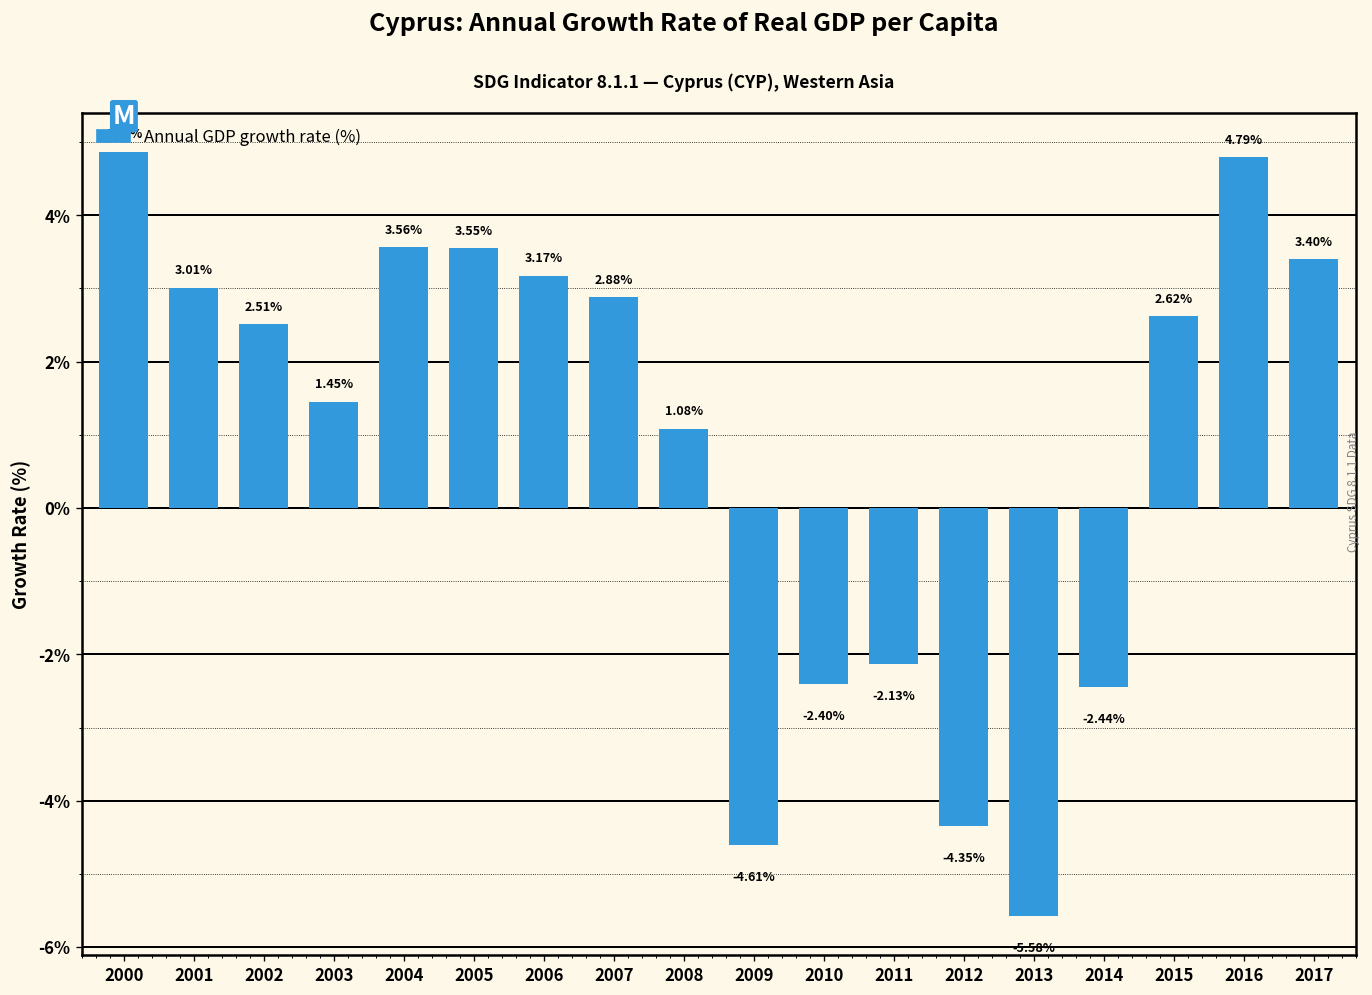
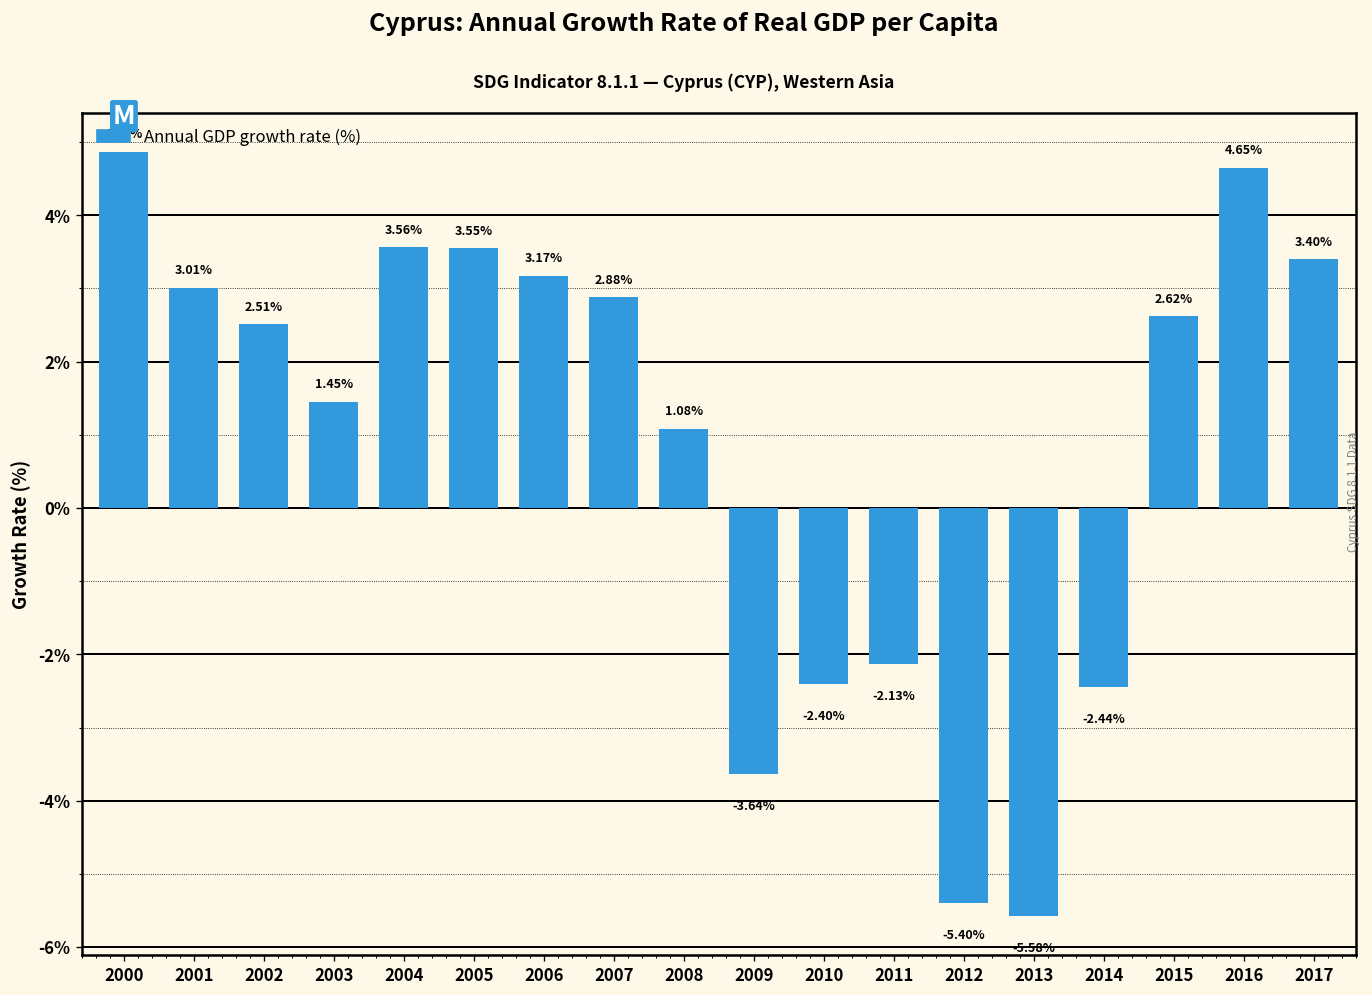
  {
    "2001": "3.01%",
    "2002": "2.51%",
    "2003": "1.45%",
    "2004": "3.56%",
    "2005": "3.55%",
    "2006": "3.17%",
    "2007": "2.88%",
    "2008": "1.08%",
-   "2009": "-4.61%",
+   "2009": "-3.64%",
    "2010": "-2.40%",
    "2011": "-2.13%",
-   "2012": "-4.35%",
+   "2012": "-5.40%",
    "2013": "-5.58%",
    "2014": "-2.44%",
    "2015": "2.62%",
-   "2016": "4.79%",
+   "2016": "4.65%",
    "2017": "3.40%"
  }
